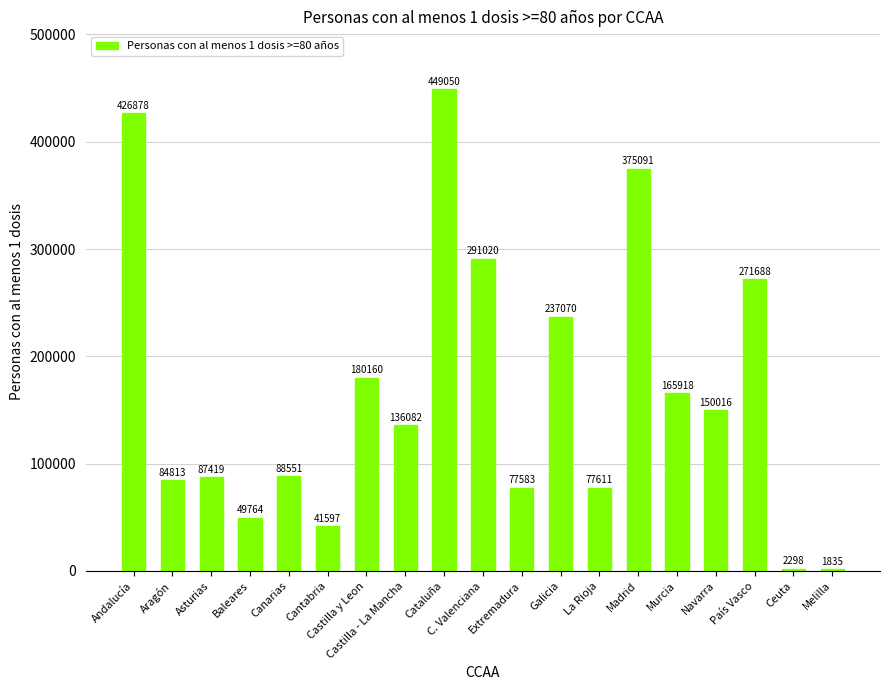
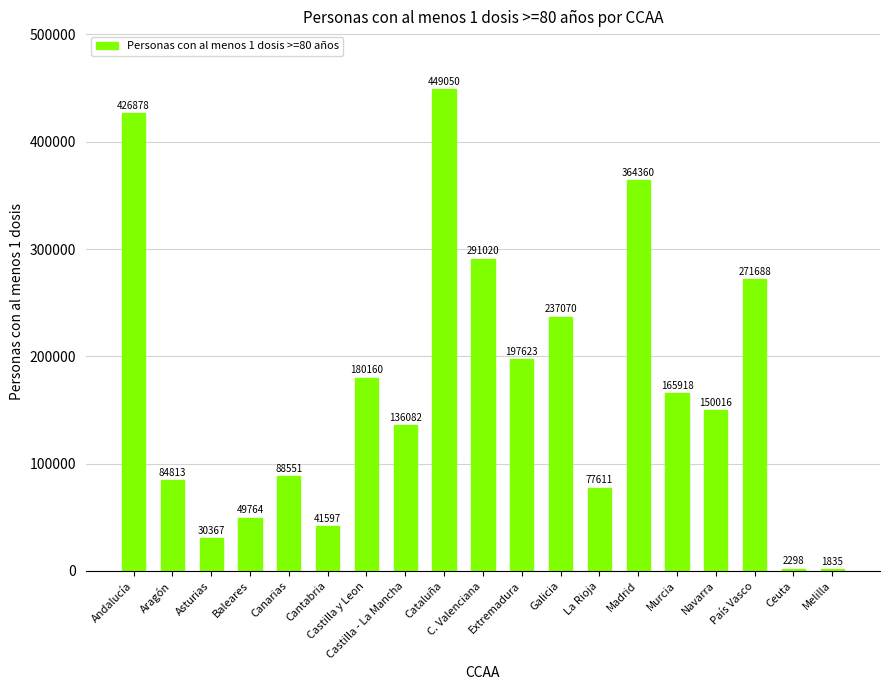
  {
    "Andalucía": 426878,
    "Aragón": 84813,
-   "Asturias": 87419,
+   "Asturias": 30367,
    "Baleares": 49764,
    "Canarias": 88551,
    "Cantabria": 41597,
    "Castilla y Leon": 180160,
    "Castilla - La Mancha": 136082,
    "Cataluña": 449050,
    "C. Valenciana": 291020,
-   "Extremadura": 77583,
+   "Extremadura": 197623,
    "Galicia": 237070,
    "La Rioja": 77611,
-   "Madrid": 375091,
+   "Madrid": 364360,
    "Murcia": 165918,
    "Navarra": 150016,
    "País Vasco": 271688,
    "Ceuta": 2298,
    "Melilla": 1835
  }
